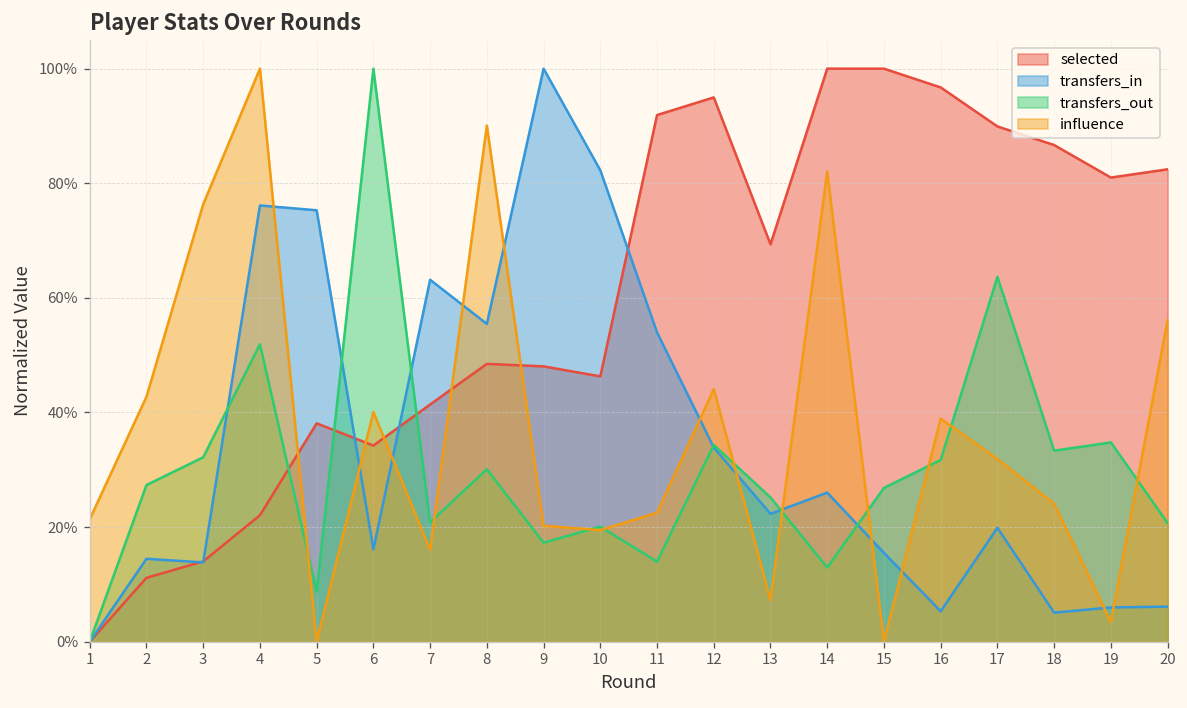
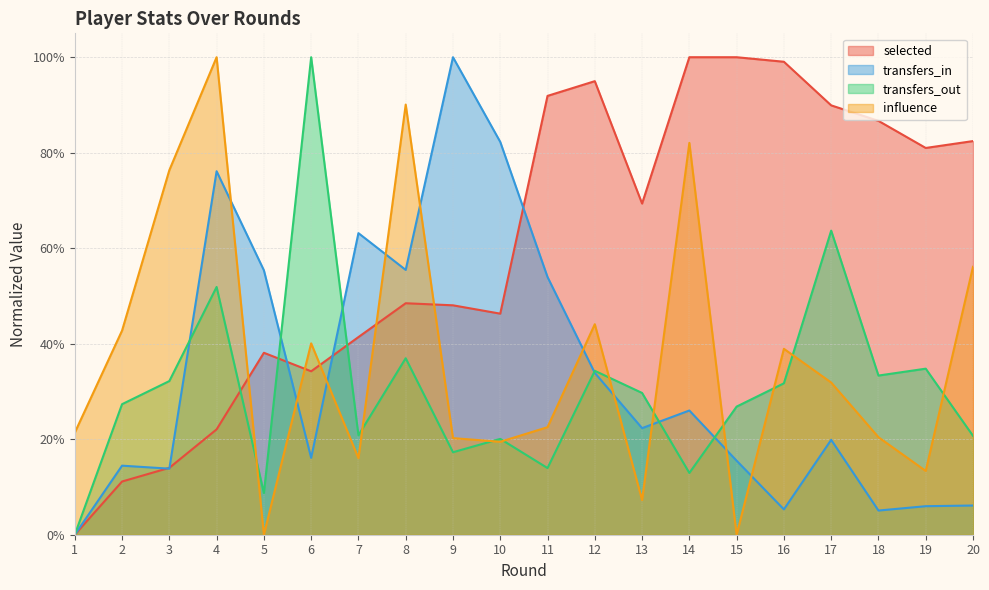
  {
    "selected": {
      "2": "11%",
      "4": "22%",
      "5": "38%",
      "6": "34%",
      "7": "41%",
      "8": "48%",
      "9": "48%",
      "10": "46%",
      "11": "92%",
      "12": "95%",
      "13": "69%",
      "14": "100%",
      "15": "100%",
-     "16": "97%",
+     "16": "99%",
      "17": "90%",
      "18": "87%",
      "19": "81%",
      "20": "82%"
    },
    "transfers_in": {
      "2": "14%",
      "4": "76%",
-     "5": "75%",
+     "5": "55%",
      "6": "16%",
      "7": "63%",
      "8": "55%",
      "9": "100%",
      "10": "82%",
      "11": "54%",
      "13": "22%",
      "14": "26%",
      "15": "15%",
      "16": "5%",
      "17": "20%",
      "18": "5%",
      "19": "6%",
      "20": "6%"
    },
    "transfers_out": {
      "2": "27%",
      "3": "32%",
      "4": "52%",
      "5": "9%",
      "6": "100%",
      "7": "21%",
-     "8": "30%",
+     "8": "37%",
      "9": "17%",
      "10": "20%",
      "11": "14%",
-     "13": "25%",
+     "13": "30%",
      "14": "13%",
      "15": "27%",
      "16": "32%",
      "17": "64%",
      "18": "33%",
      "19": "35%",
      "20": "21%"
    },
    "influence": {
      "1": "21%",
      "2": "43%",
      "3": "76%",
      "4": "100%",
      "5": "0%",
      "6": "40%",
      "7": "16%",
      "8": "90%",
      "9": "20%",
      "10": "19%",
      "11": "23%",
      "12": "44%",
      "13": "7%",
      "14": "82%",
      "15": "0%",
      "16": "39%",
      "17": "32%",
-     "18": "24%",
-     "19": "3%",
+     "18": "20%",
+     "19": "13%",
      "20": "56%"
    }
  }
